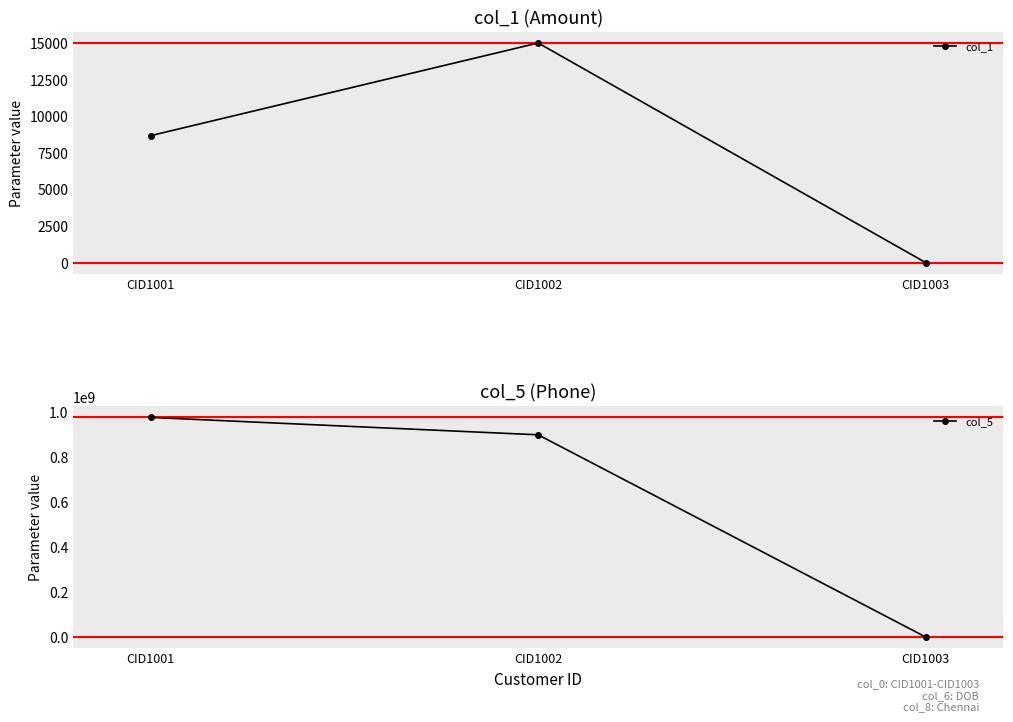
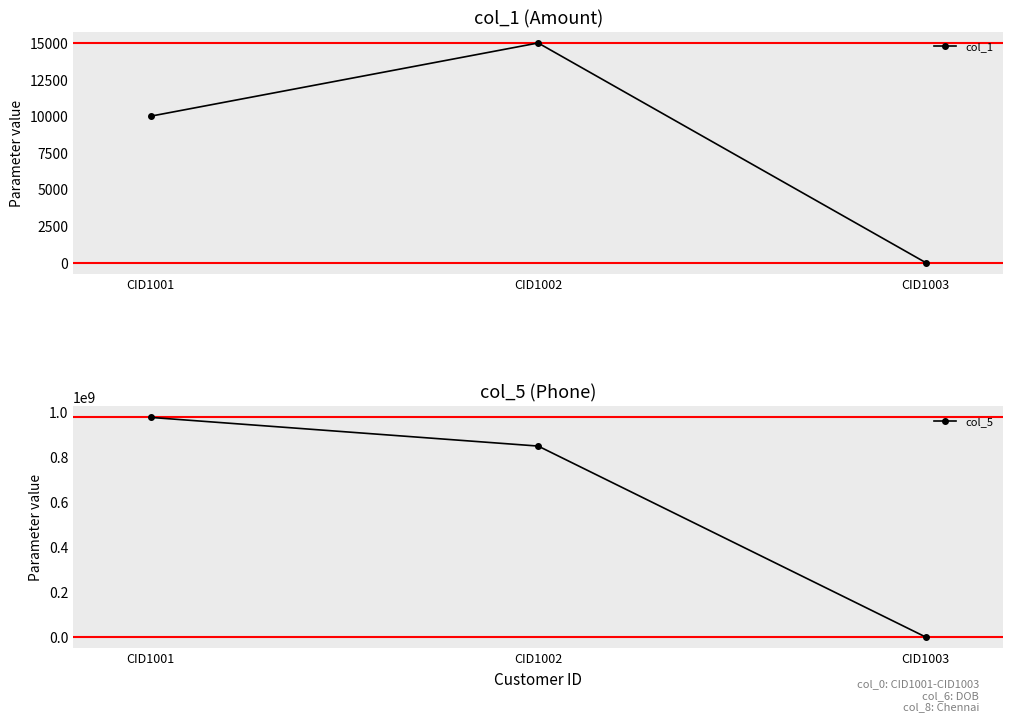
  {
    "col_1 (Amount)": {
-     "CID1001": 8700,
+     "CID1001": 10000,
      "CID1002": 15000,
      "CID1003": 0
    },
    "col_5 (Phone)": {
      "CID1001": 970000000,
-     "CID1002": 900000000,
+     "CID1002": 850000000,
      "CID1003": 0
    }
  }
